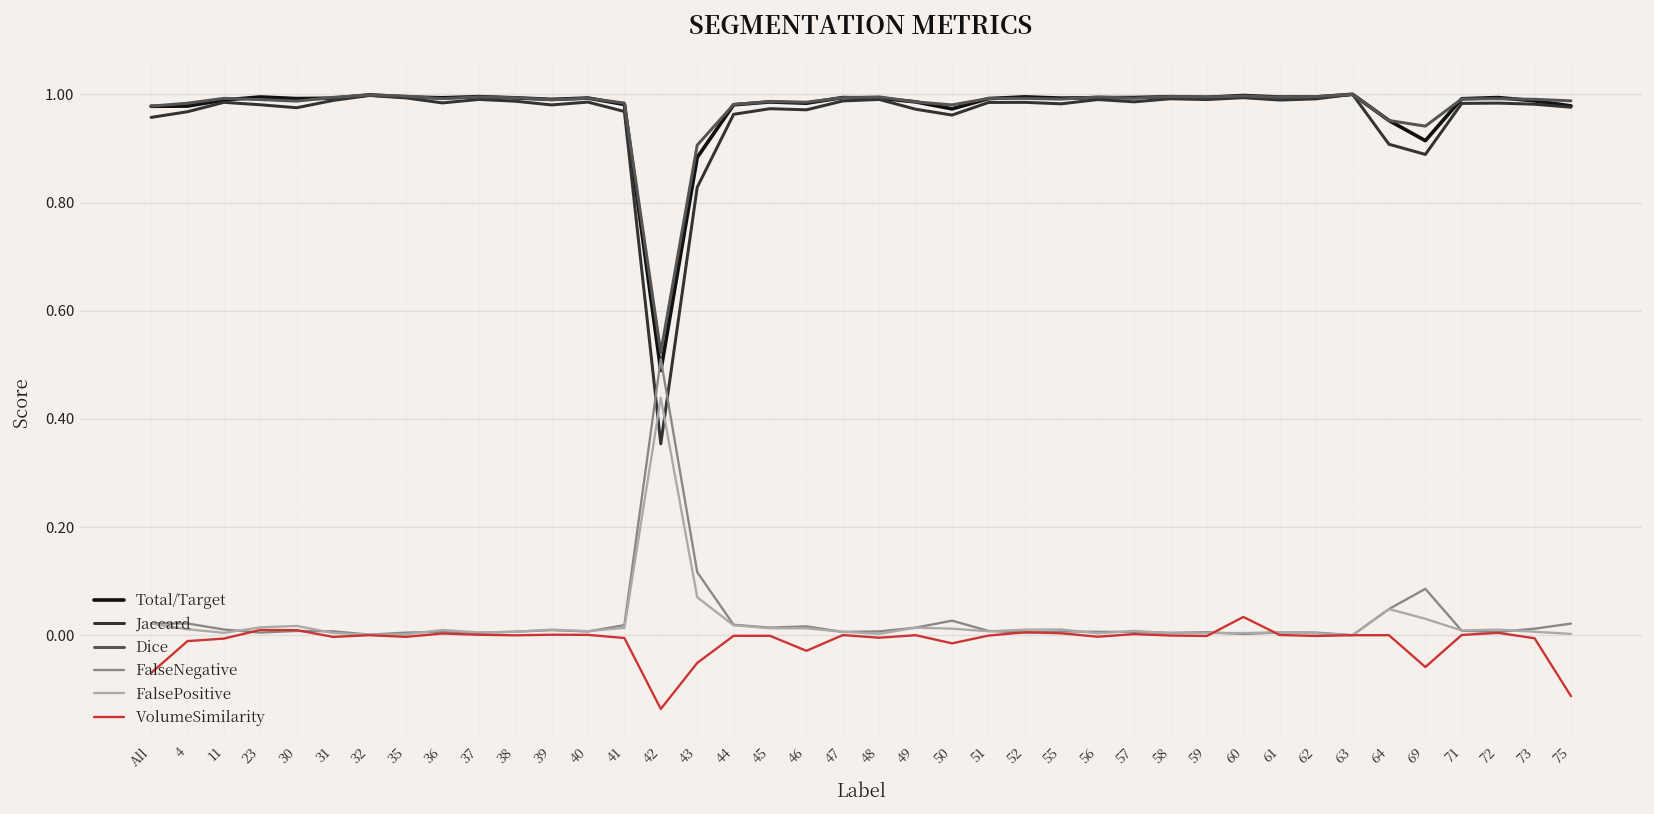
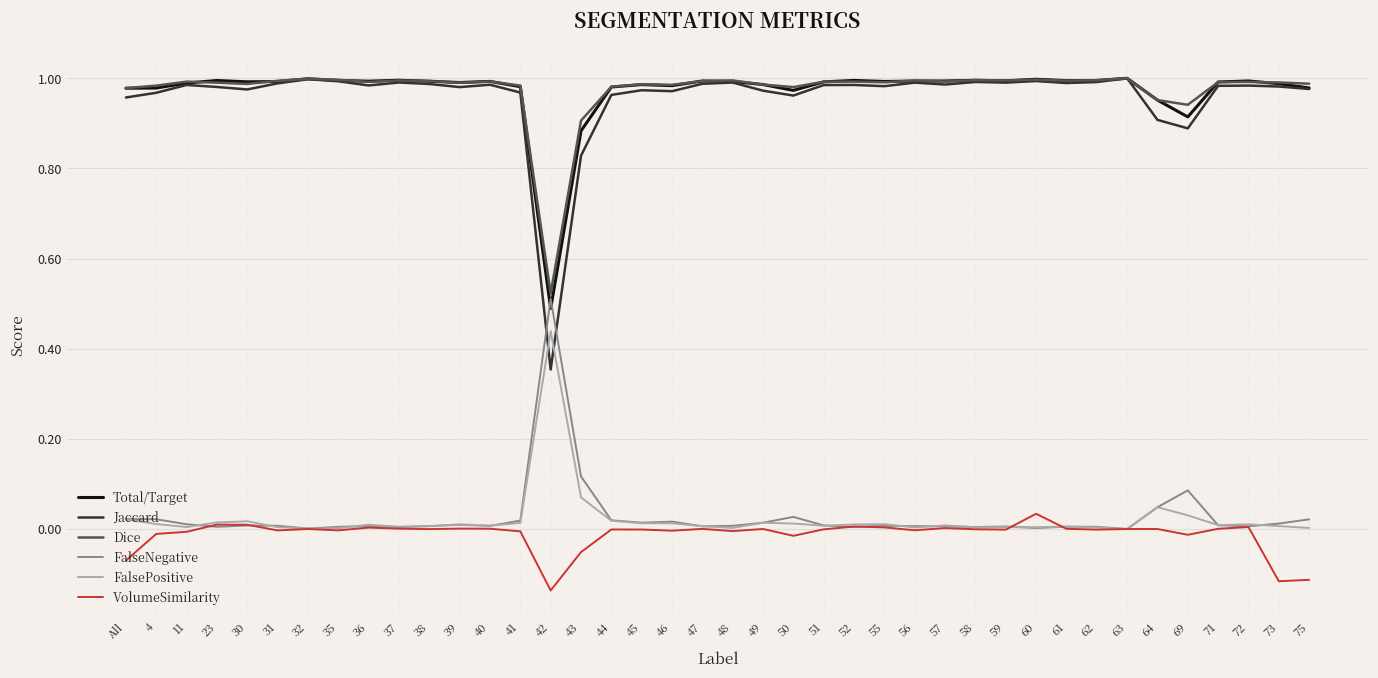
  {
    "VolumeSimilarity": {
      "All": -0.07,
      "4": -0.01,
      "11": -0.01,
      "31": 0.00,
      "38": 0.00,
      "39": 0.00,
      "40": 0.00,
      "41": -0.01,
      "42": -0.14,
      "43": -0.05,
      "44": 0.00,
      "45": 0.00,
-     "46": -0.03,
+     "46": 0.00,
      "47": 0.00,
      "48": 0.00,
      "49": 0.00,
      "50": -0.02,
      "51": 0.00,
      "56": 0.00,
      "60": 0.03,
      "64": 0.00,
-     "69": -0.06,
+     "69": -0.01,
      "71": 0.00,
-     "73": -0.01,
+     "73": -0.12,
      "75": -0.11
    }
  }
